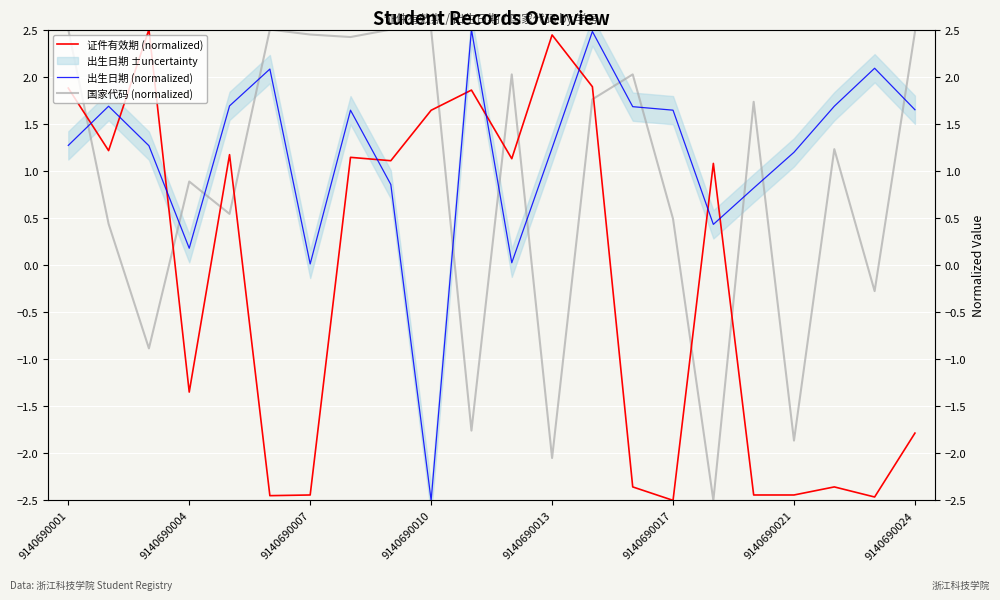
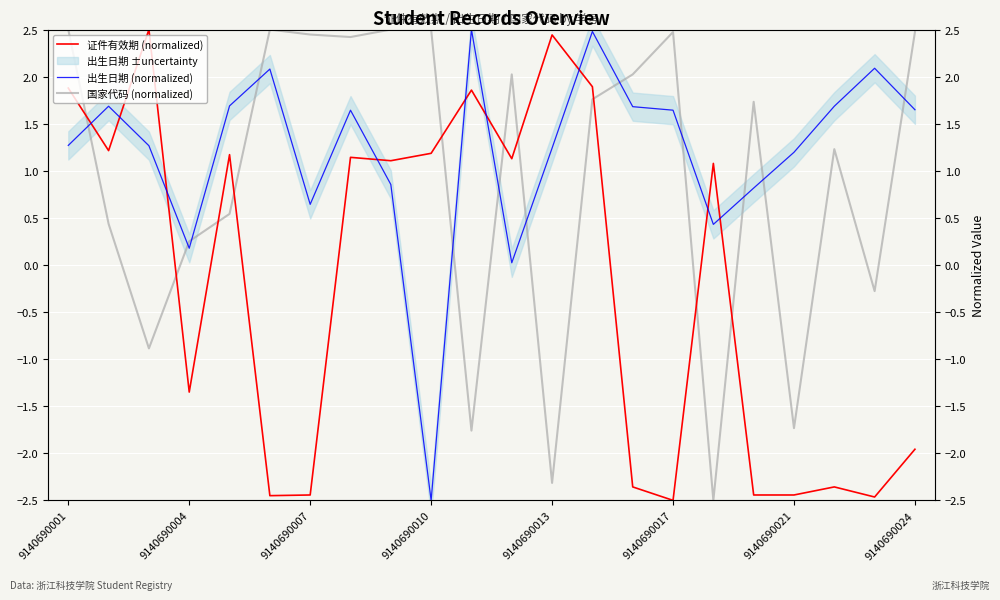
  {
    "证件有效期 (normalized)": {
      "9140690004": -1.3,
      "9140690007": -2.4,
-     "9140690010": 1.6,
+     "9140690010": 1.2,
      "9140690013": 2.4,
      "9140690017": -2.5,
      "9140690021": -2.4,
-     "9140690024": -1.8
+     "9140690024": -2.0
    },
    "出生日期 (normalized)": {
      "9140690001": 1.3,
      "9140690004": 0.2,
-     "9140690007": 0.0,
+     "9140690007": 0.6,
      "9140690010": -2.5,
      "9140690013": 1.2,
      "9140690017": 1.6,
      "9140690021": 1.2,
      "9140690024": 1.6
    },
    "国家代码 (normalized)": {
      "9140690001": 2.5,
-     "9140690004": 0.9,
+     "9140690004": 0.3,
      "9140690007": 2.4,
      "9140690010": 2.5,
-     "9140690013": -2.1,
-     "9140690017": 0.5,
-     "9140690021": -1.9,
+     "9140690013": -2.3,
+     "9140690017": 2.5,
+     "9140690021": -1.7,
      "9140690024": 2.5
    }
  }
